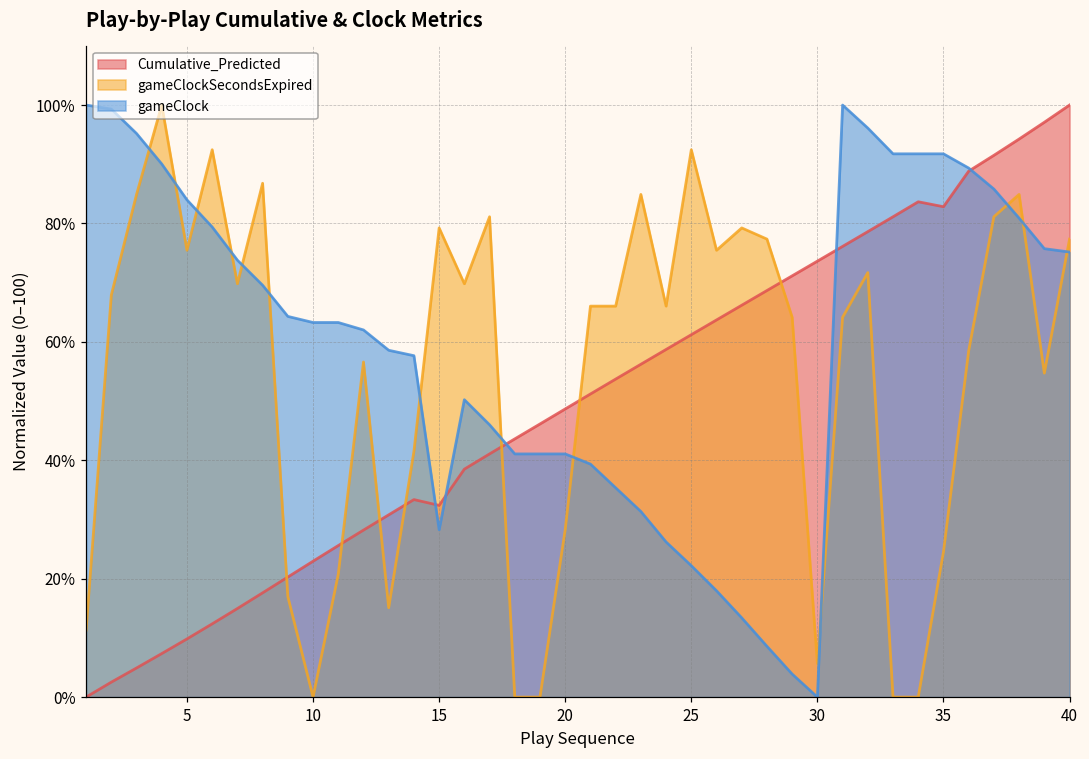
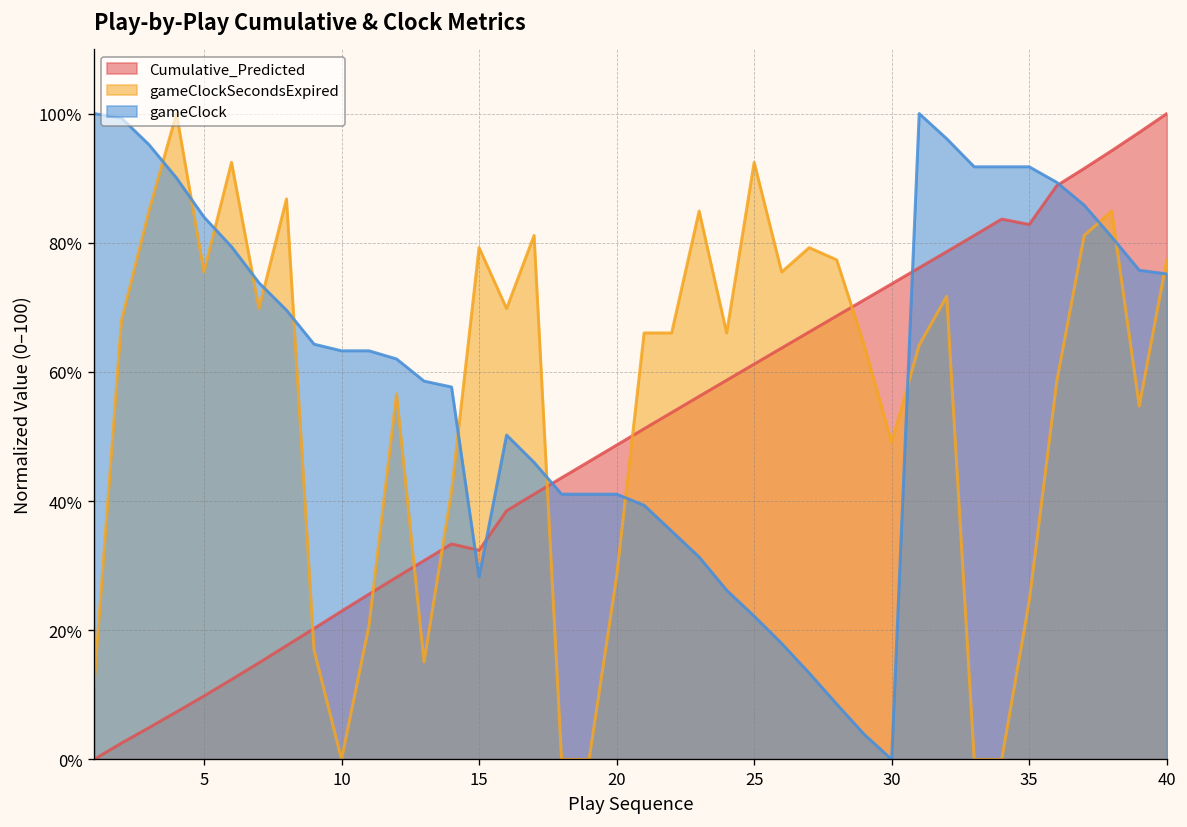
  {
    "Cumulative_Predicted": {
      "5": "10%",
      "10": "23%",
      "15": "32%",
      "20": "49%",
      "25": "61%",
      "30": "74%",
      "35": "83%",
      "40": "100%"
    },
    "gameClockSecondsExpired": {
      "5": "75%",
      "10": "0%",
      "15": "79%",
      "20": "28%",
      "25": "92%",
-     "30": "6%",
+     "30": "49%",
      "35": "25%",
      "40": "77%"
    },
    "gameClock": {
      "5": "84%",
      "10": "63%",
      "15": "28%",
      "20": "41%",
      "25": "22%",
      "30": "0%",
      "35": "92%",
      "40": "75%"
    }
  }
